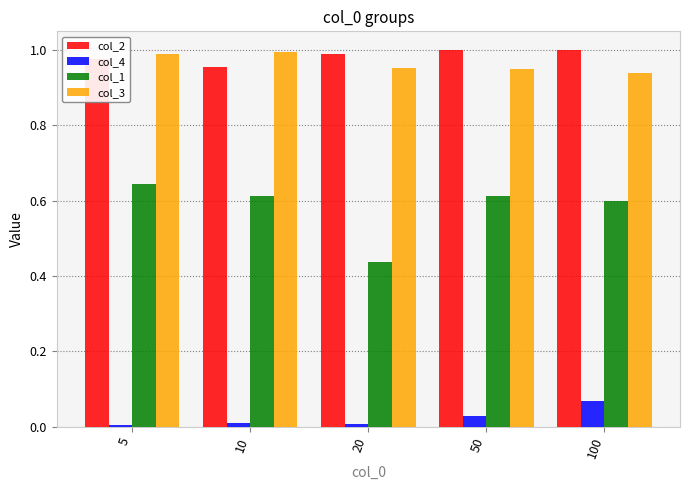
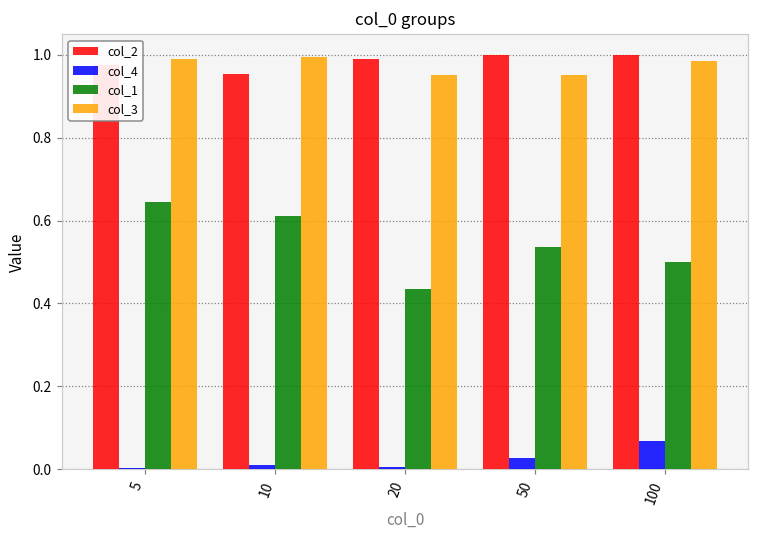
  {
    "col_2": {
      "10": 0.95,
      "20": 0.99,
      "50": 1.00,
      "100": 1.00
    },
    "col_4": {
      "10": 0.01,
      "50": 0.03,
      "100": 0.07
    },
    "col_1": {
      "5": 0.64,
      "10": 0.61,
      "20": 0.44,
-     "50": 0.61,
-     "100": 0.6
+     "50": 0.54,
+     "100": 0.5
    },
    "col_3": {
      "5": 0.99,
      "10": 0.99,
      "20": 0.95,
      "50": 0.95,
-     "100": 0.94
+     "100": 0.99
    }
  }
